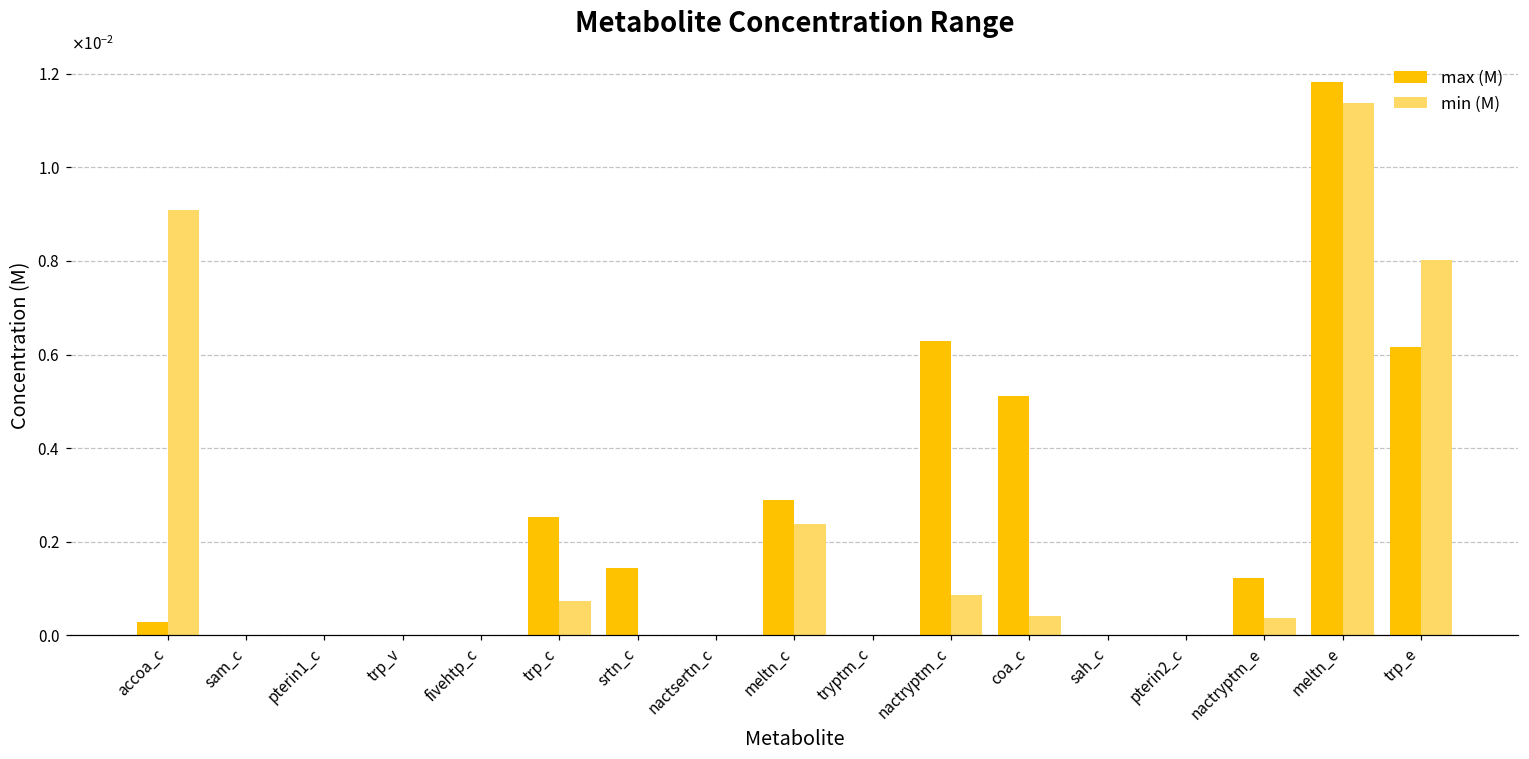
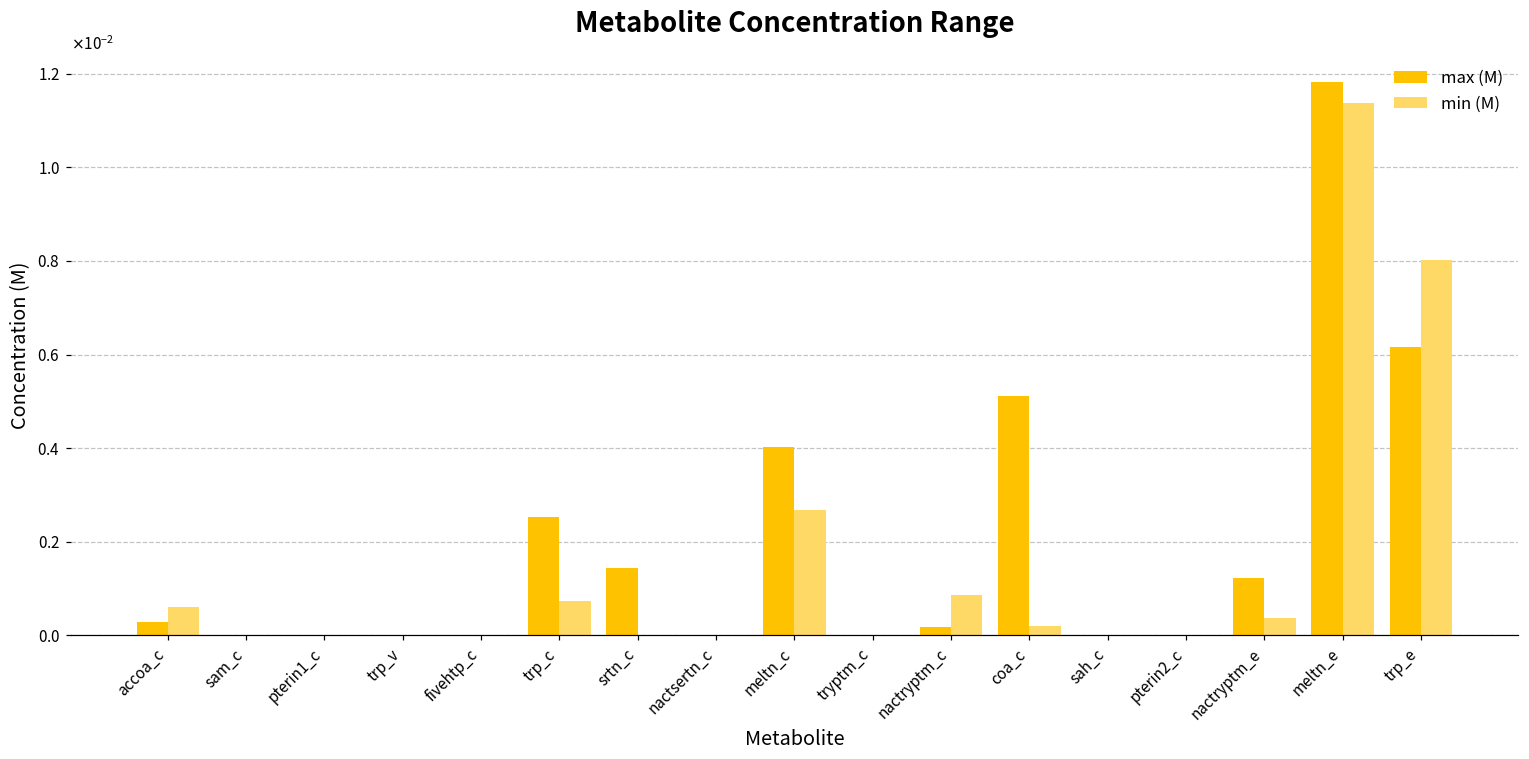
  {
    "max (M)": {
      "accoa_c": 0.0003,
      "trp_c": 0.0025,
      "srtn_c": 0.0014,
-     "meltn_c": 0.0029,
-     "nactryptm_c": 0.0063,
+     "meltn_c": 0.0040,
+     "nactryptm_c": 0.0002,
      "coa_c": 0.0051,
      "nactryptm_e": 0.0012,
      "meltn_e": 0.0118,
      "trp_e": 0.0062
    },
    "min (M)": {
-     "accoa_c": 0.0091,
+     "accoa_c": 0.0006,
      "trp_c": 0.0007,
-     "meltn_c": 0.0024,
+     "meltn_c": 0.0027,
      "nactryptm_c": 0.0009,
-     "coa_c": 0.0004,
+     "coa_c": 0.0002,
      "nactryptm_e": 0.0004,
      "meltn_e": 0.0114,
      "trp_e": 0.0080
    }
  }
